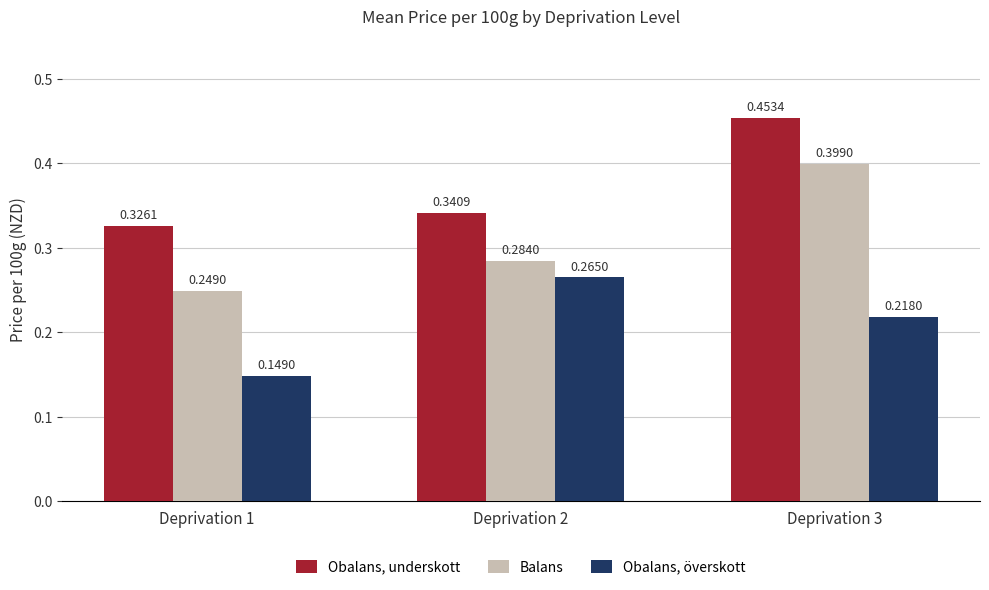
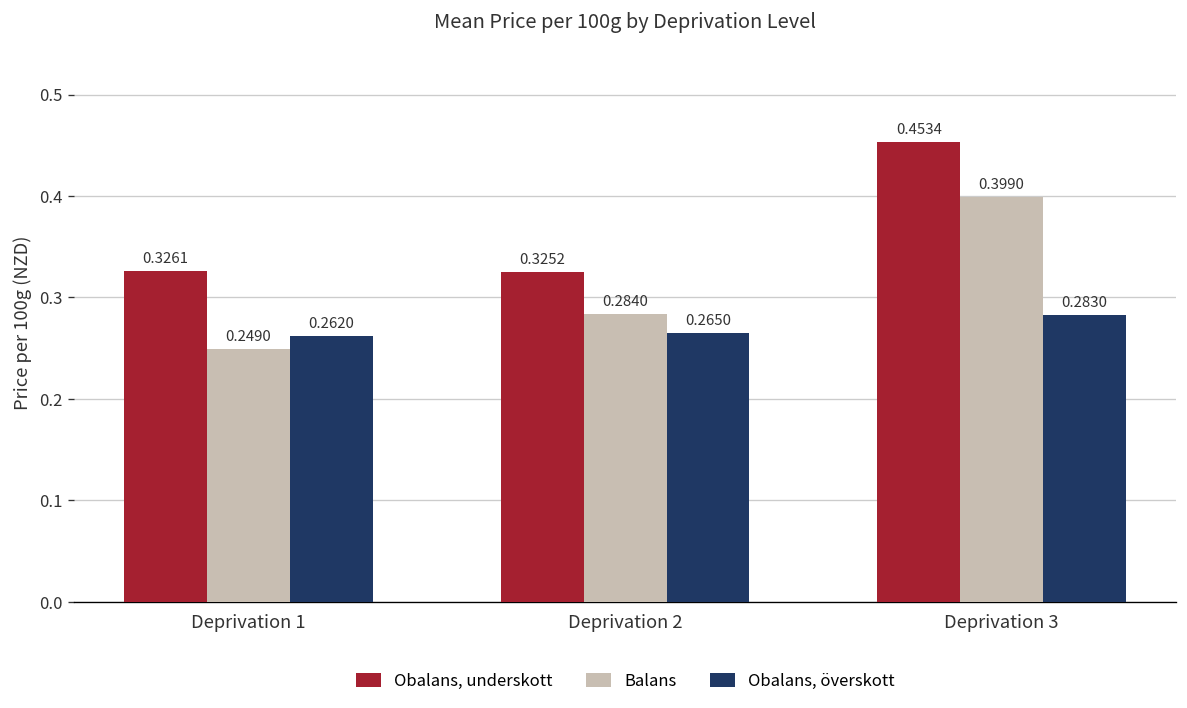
  {
    "Obalans, underskott": {
      "Deprivation 1": 0.3261,
-     "Deprivation 2": 0.3409,
+     "Deprivation 2": 0.3252,
      "Deprivation 3": 0.4534
    },
    "Balans": {
      "Deprivation 1": 0.2490,
      "Deprivation 2": 0.2840,
      "Deprivation 3": 0.3990
    },
    "Obalans, överskott": {
-     "Deprivation 1": 0.1490,
+     "Deprivation 1": 0.2620,
      "Deprivation 2": 0.2650,
-     "Deprivation 3": 0.2180
+     "Deprivation 3": 0.2830
    }
  }
